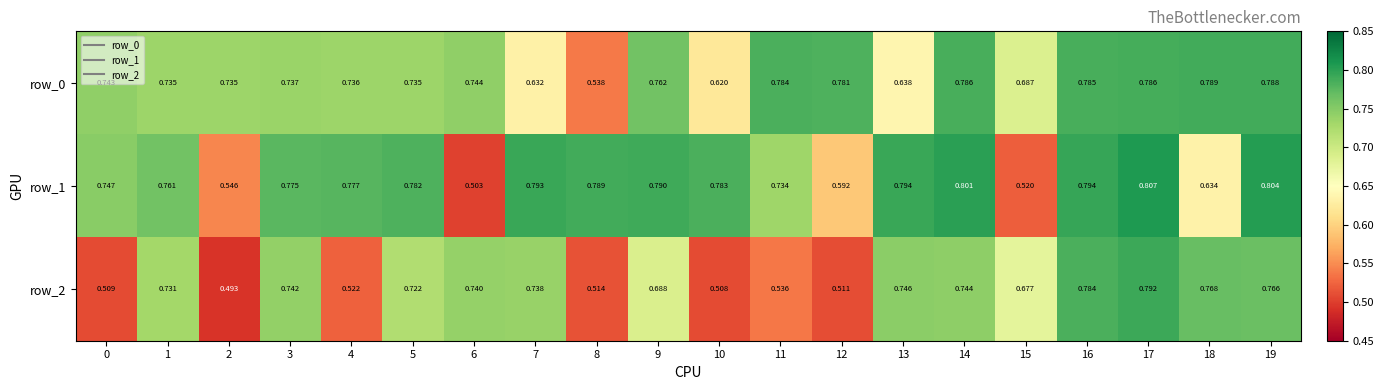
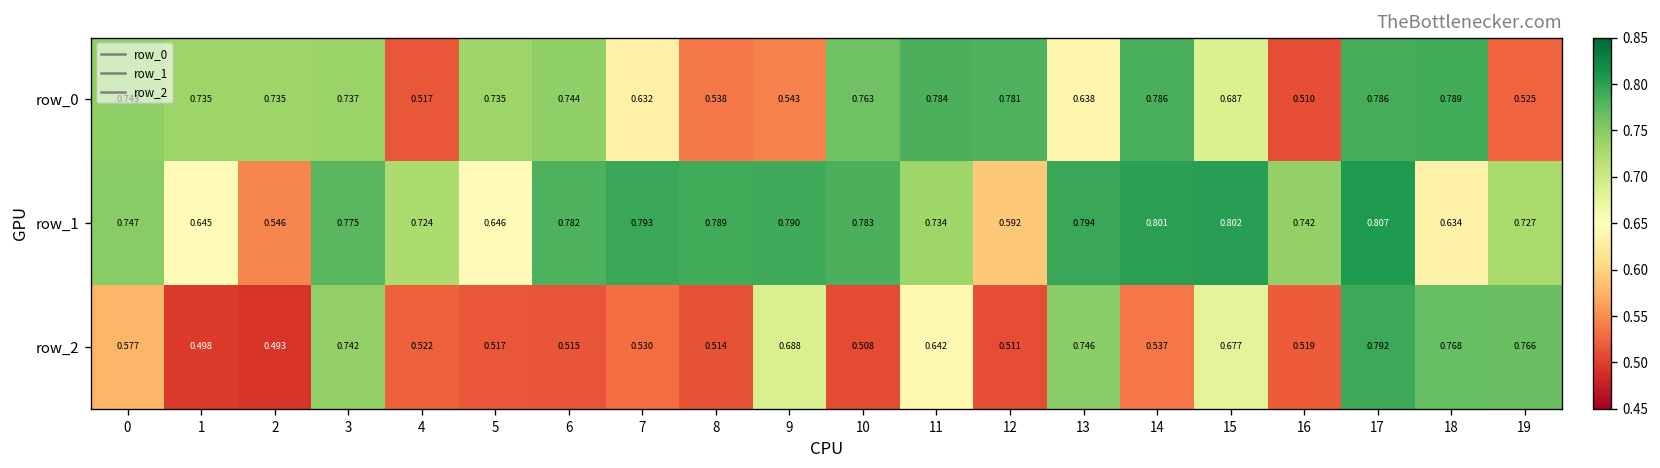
  {
    "row_0": {
      "1": 0.735,
      "2": 0.735,
      "3": 0.737,
-     "4": 0.736,
+     "4": 0.517,
      "5": 0.735,
      "6": 0.744,
      "7": 0.632,
      "8": 0.538,
-     "9": 0.762,
-     "10": 0.620,
+     "9": 0.543,
+     "10": 0.763,
      "11": 0.784,
      "12": 0.781,
      "13": 0.638,
      "14": 0.786,
      "15": 0.687,
-     "16": 0.785,
+     "16": 0.510,
      "17": 0.786,
      "18": 0.789,
-     "19": 0.788
+     "19": 0.525
    },
    "row_1": {
      "0": 0.747,
-     "1": 0.761,
+     "1": 0.645,
      "2": 0.546,
      "3": 0.775,
-     "4": 0.777,
-     "5": 0.782,
-     "6": 0.503,
+     "4": 0.724,
+     "5": 0.646,
+     "6": 0.782,
      "7": 0.793,
      "8": 0.789,
      "9": 0.790,
      "10": 0.783,
      "11": 0.734,
      "12": 0.592,
      "13": 0.794,
      "14": 0.801,
-     "15": 0.520,
-     "16": 0.794,
+     "15": 0.802,
+     "16": 0.742,
      "17": 0.807,
      "18": 0.634,
-     "19": 0.804
+     "19": 0.727
    },
    "row_2": {
-     "0": 0.509,
-     "1": 0.731,
+     "0": 0.577,
+     "1": 0.498,
      "2": 0.493,
      "3": 0.742,
      "4": 0.522,
-     "5": 0.722,
-     "6": 0.740,
-     "7": 0.738,
+     "5": 0.517,
+     "6": 0.515,
+     "7": 0.530,
      "8": 0.514,
      "9": 0.688,
      "10": 0.508,
-     "11": 0.536,
+     "11": 0.642,
      "12": 0.511,
      "13": 0.746,
-     "14": 0.744,
+     "14": 0.537,
      "15": 0.677,
-     "16": 0.784,
+     "16": 0.519,
      "17": 0.792,
      "18": 0.768,
      "19": 0.766
    }
  }
